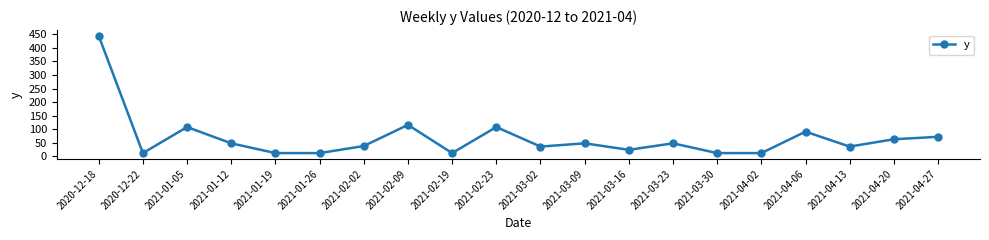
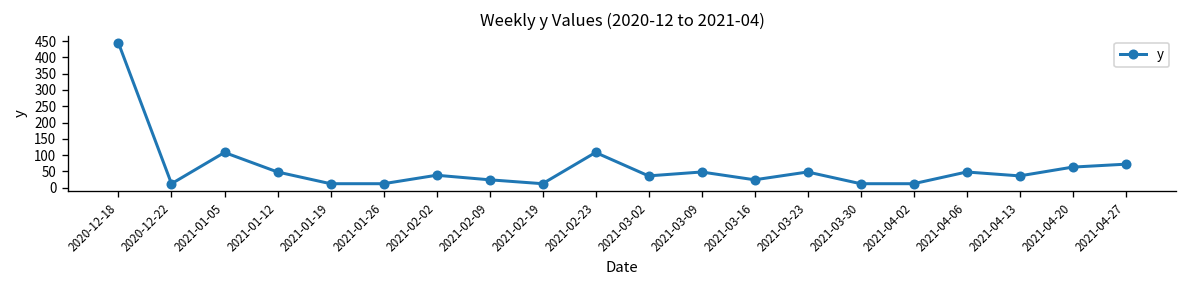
  {
    "2020-12-18": 440,
    "2020-12-22": 10,
    "2021-01-05": 110,
    "2021-01-12": 50,
    "2021-01-19": 10,
    "2021-01-26": 10,
    "2021-02-02": 40,
-   "2021-02-09": 120,
+   "2021-02-09": 20,
    "2021-02-19": 10,
    "2021-02-23": 110,
    "2021-03-02": 40,
    "2021-03-09": 50,
    "2021-03-16": 20,
    "2021-03-23": 50,
    "2021-03-30": 10,
    "2021-04-02": 10,
-   "2021-04-06": 90,
+   "2021-04-06": 50,
    "2021-04-13": 40,
    "2021-04-20": 60,
    "2021-04-27": 70
  }
